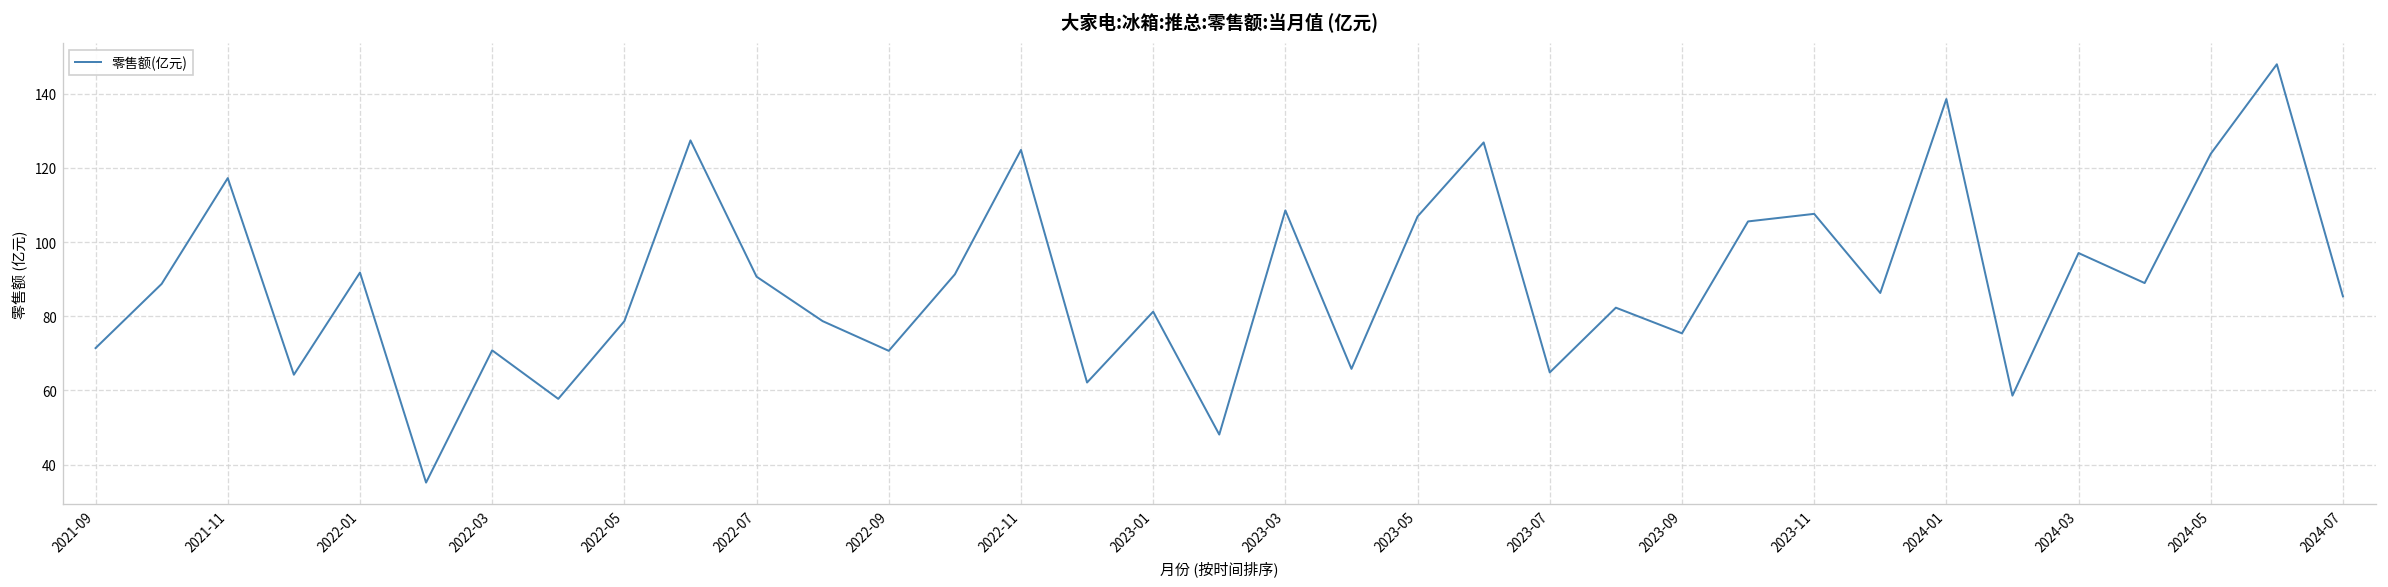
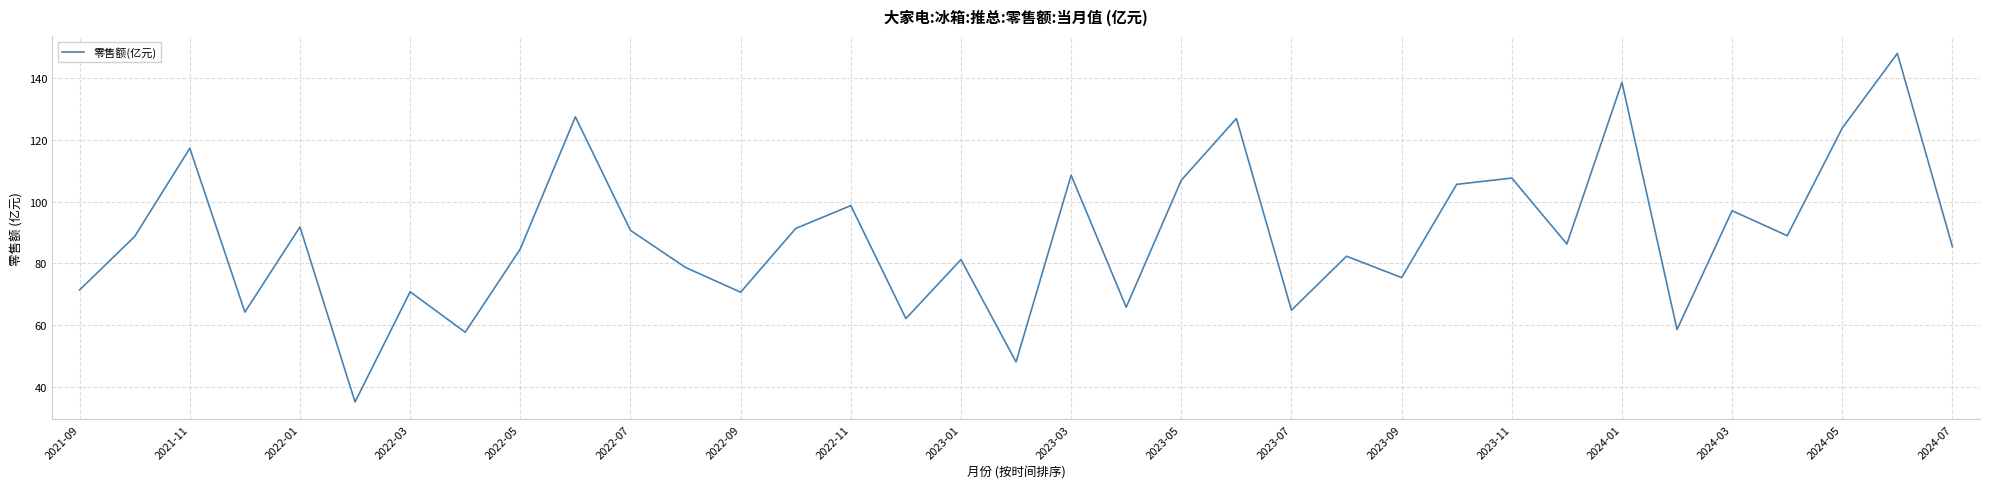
  {
    "2021-09": 71,
    "2021-11": 117,
    "2022-01": 92,
    "2022-03": 71,
-   "2022-05": 79,
+   "2022-05": 85,
    "2022-07": 91,
    "2022-09": 71,
-   "2022-11": 125,
+   "2022-11": 99,
    "2023-01": 81,
    "2023-03": 109,
    "2023-05": 107,
    "2023-07": 65,
    "2023-09": 75,
    "2023-11": 108,
    "2024-01": 139,
    "2024-03": 97,
    "2024-05": 124,
    "2024-07": 85
  }
